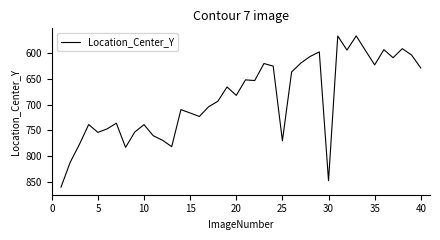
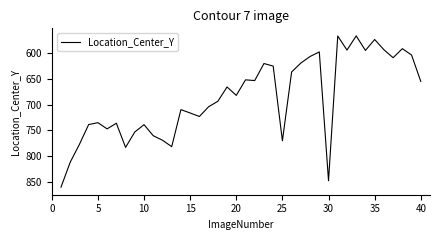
  {
-   "5": 750,
+   "5": 740,
    "10": 740,
    "15": 720,
    "20": 680,
    "25": 770,
    "30": 850,
-   "35": 620,
-   "40": 630
+   "35": 570,
+   "40": 660
  }
